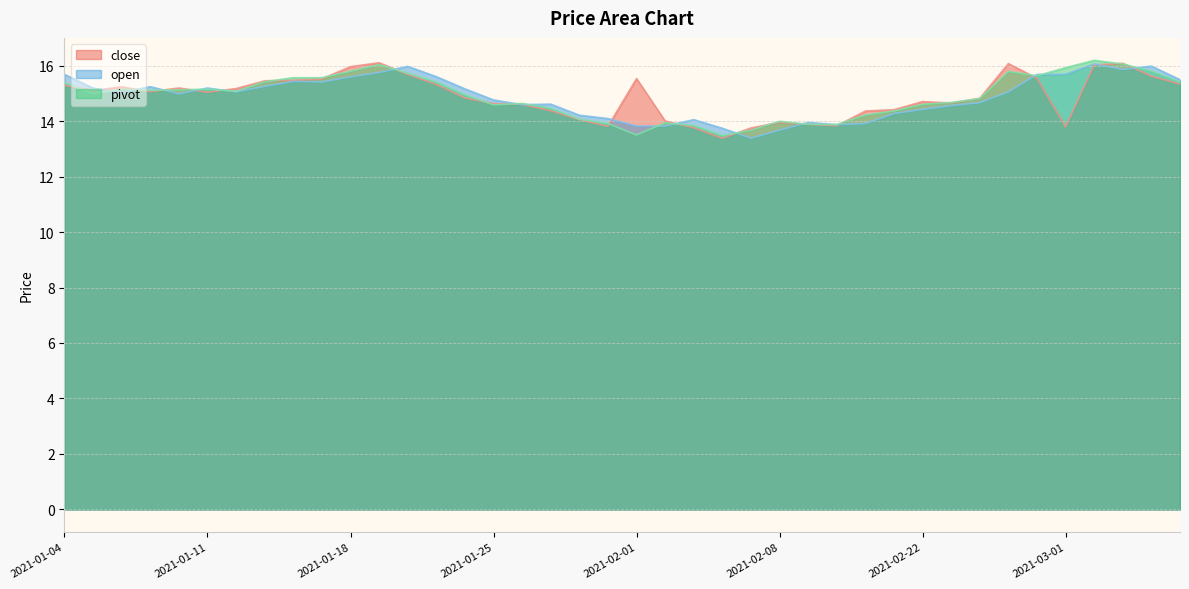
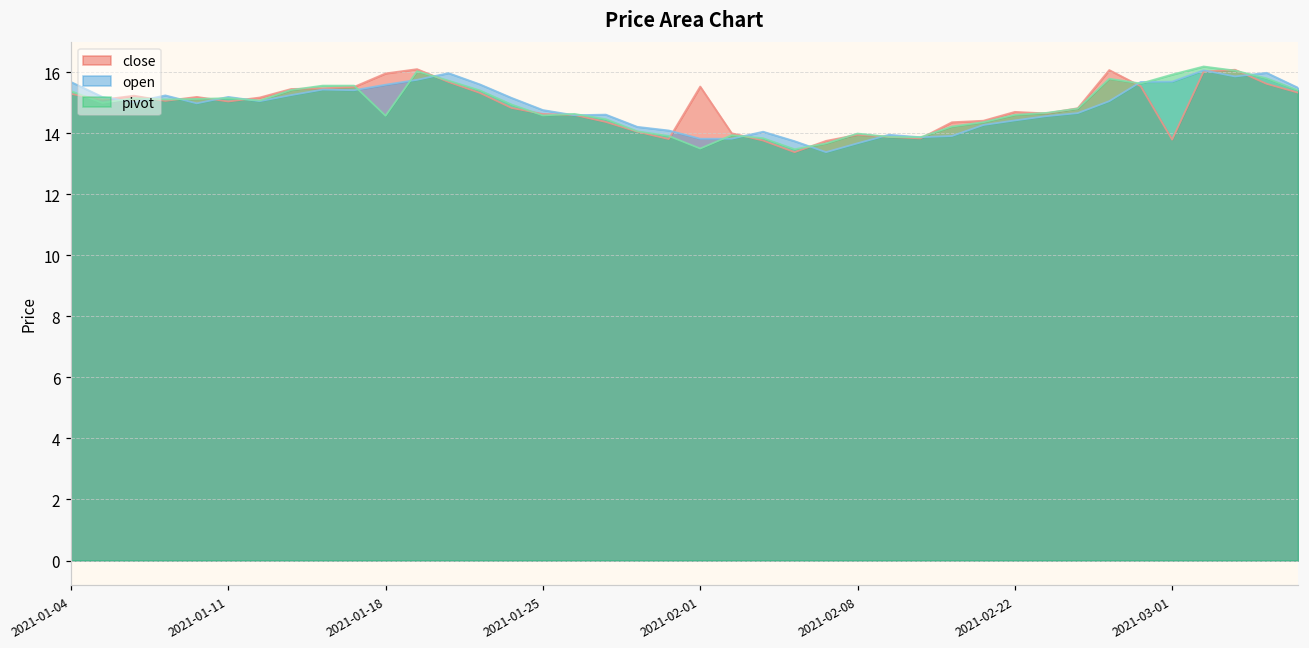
  {
    "close": {
      "2021-01-11": 15.0,
      "2021-01-18": 16.0,
      "2021-02-01": 15.5,
      "2021-02-22": 14.7,
      "2021-03-01": 13.8
    },
    "open": {
      "2021-01-04": 15.7,
      "2021-01-18": 15.6,
      "2021-01-25": 14.8,
      "2021-02-01": 13.8,
      "2021-02-08": 13.7,
      "2021-02-22": 14.4,
      "2021-03-01": 15.7
    },
    "pivot": {
-     "2021-01-18": 15.8,
+     "2021-01-18": 14.6,
      "2021-02-01": 13.5,
      "2021-02-22": 14.6,
      "2021-03-01": 15.9
    }
  }
